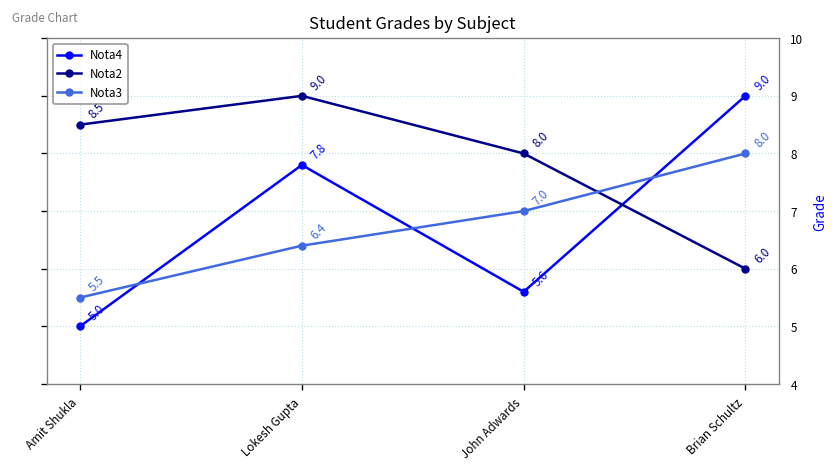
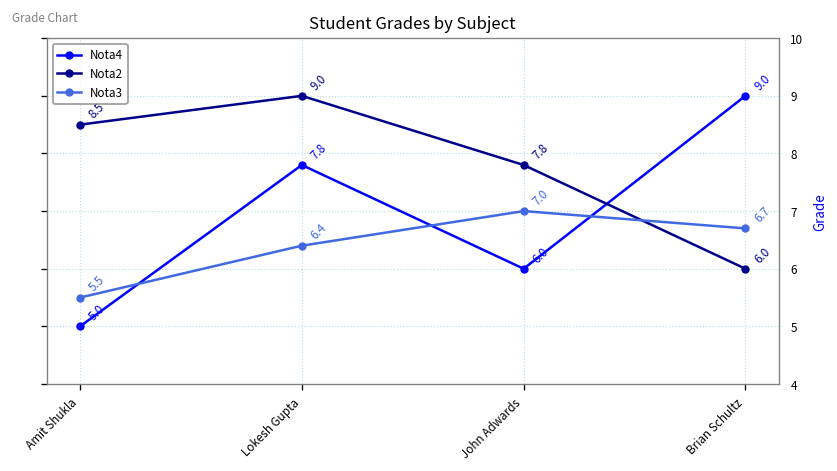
  {
    "Nota4": {
      "Amit Shukla": 5.0,
      "Lokesh Gupta": 7.8,
-     "John Adwards": 5.6,
+     "John Adwards": 6.0,
      "Brian Schultz": 9.0
    },
    "Nota2": {
      "Lokesh Gupta": 9.0,
-     "John Adwards": 8.0,
+     "John Adwards": 7.8,
      "Brian Schultz": 6.0
    },
    "Nota3": {
      "Amit Shukla": 5.5,
      "Lokesh Gupta": 6.4,
      "John Adwards": 7.0,
-     "Brian Schultz": 8.0
+     "Brian Schultz": 6.7
    }
  }
